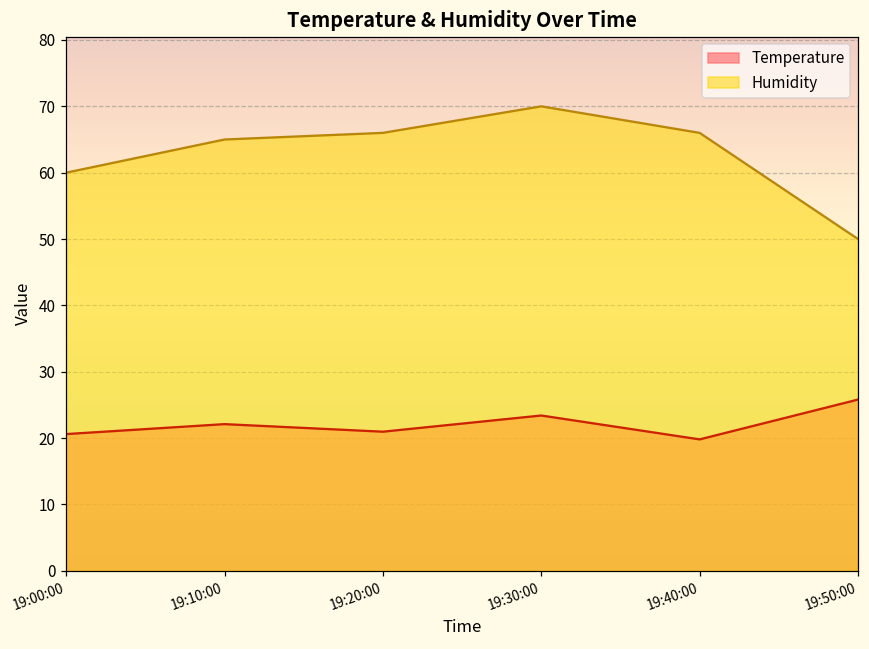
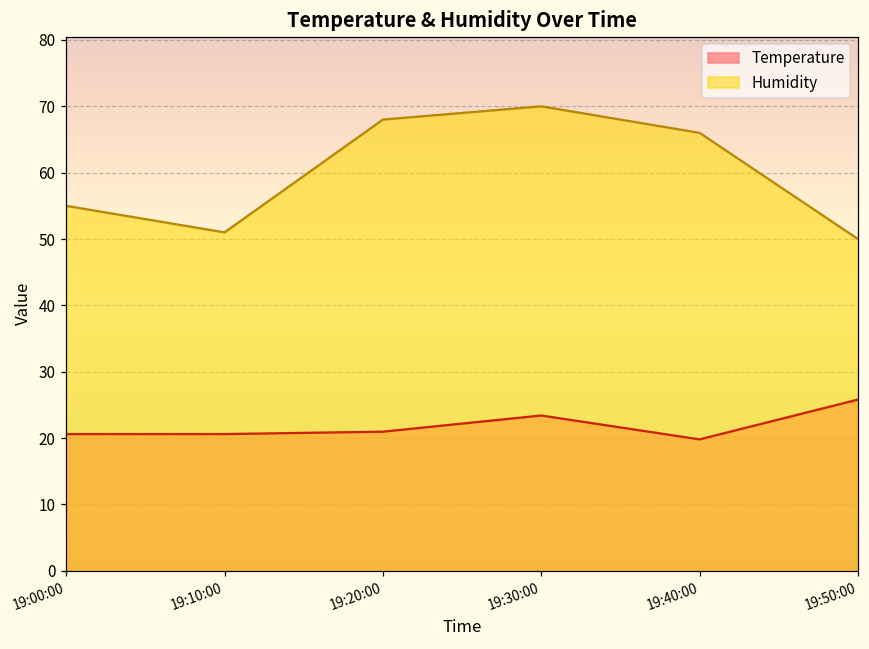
  {
    "Temperature": {
      "19:00:00": 21,
-     "19:10:00": 22,
+     "19:10:00": 21,
      "19:20:00": 21,
      "19:30:00": 23,
      "19:40:00": 20,
      "19:50:00": 26
    },
    "Humidity": {
-     "19:00:00": 60,
-     "19:10:00": 65,
-     "19:20:00": 66,
+     "19:00:00": 55,
+     "19:10:00": 51,
+     "19:20:00": 68,
      "19:30:00": 70,
      "19:40:00": 66,
      "19:50:00": 50
    }
  }
